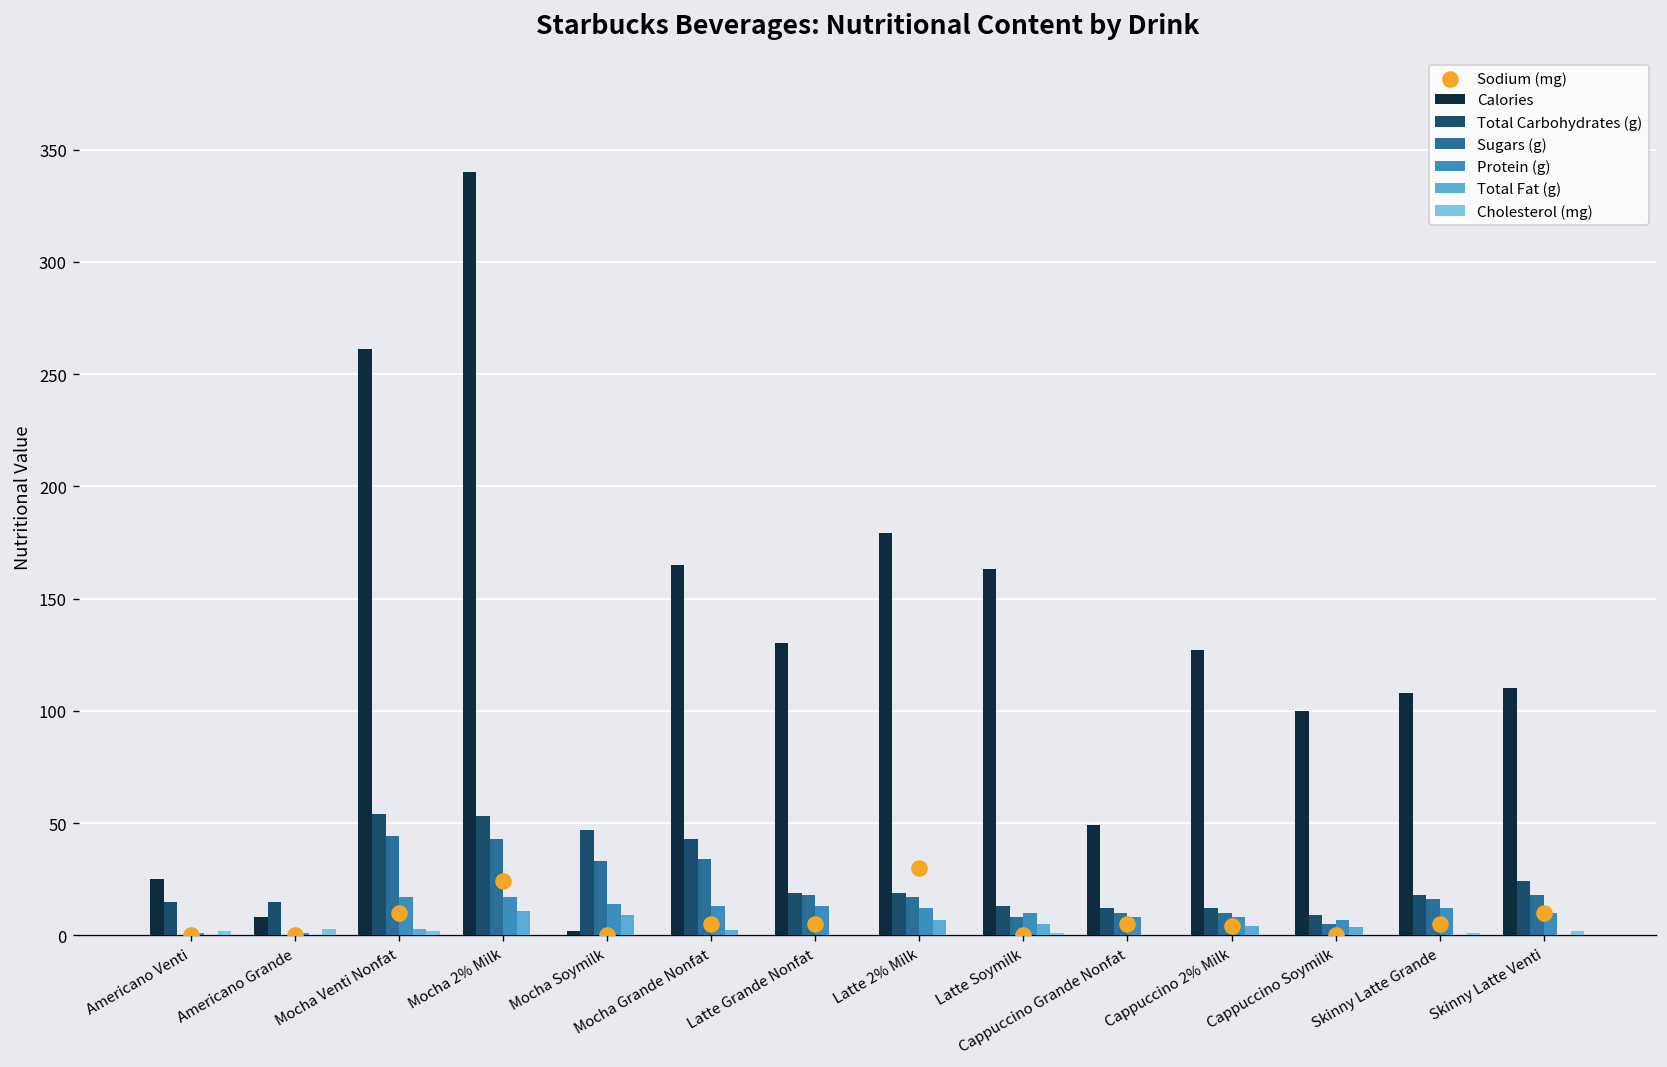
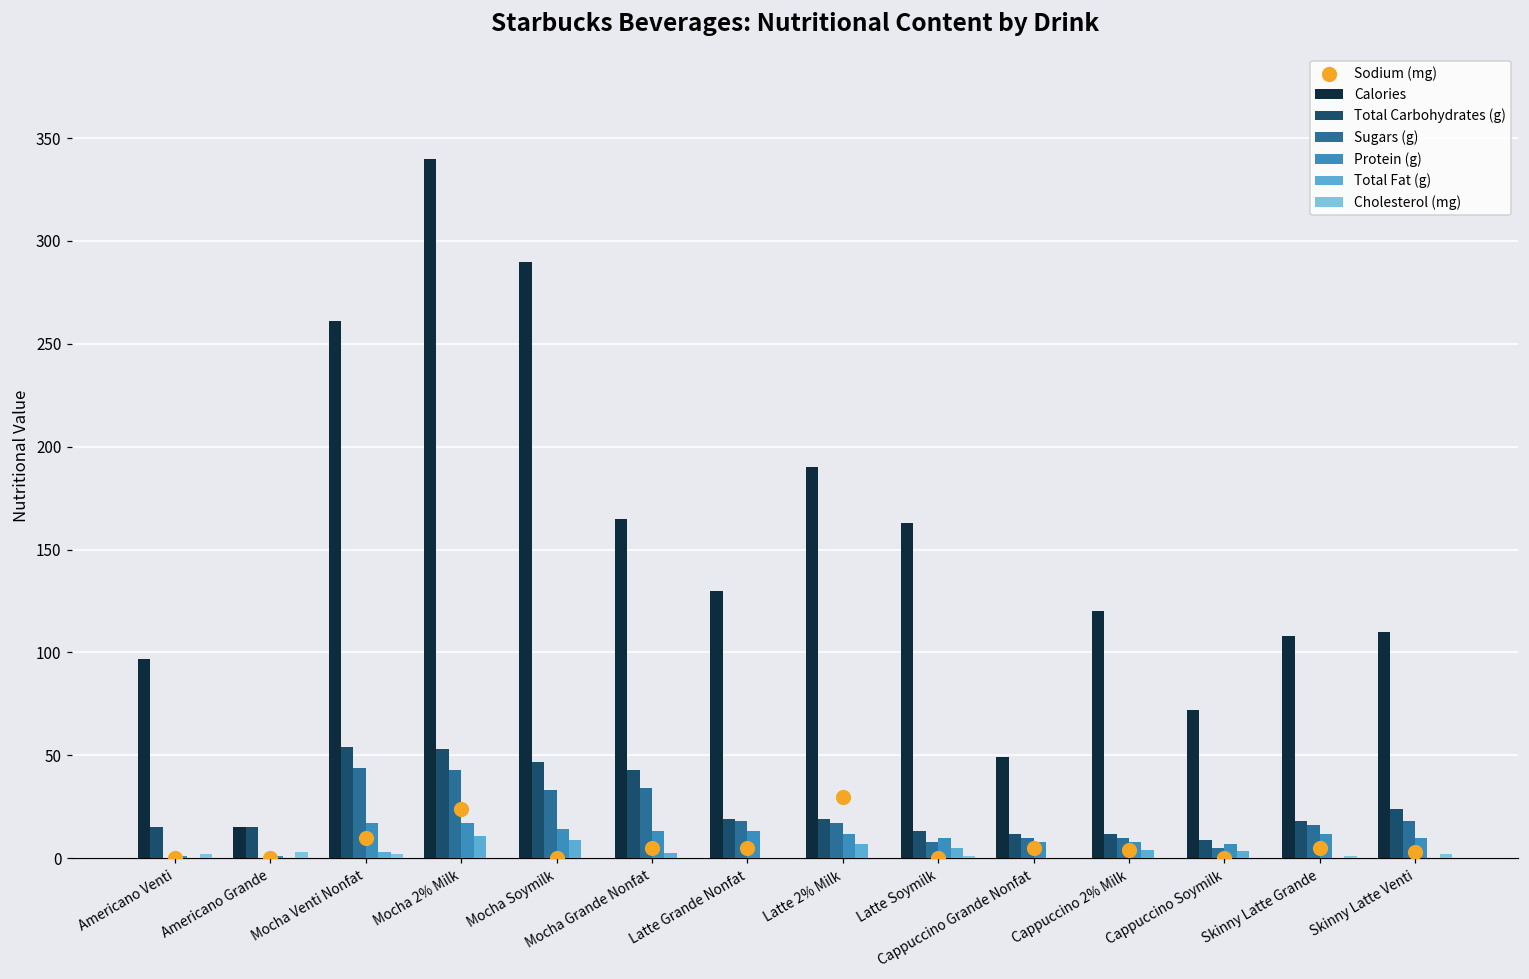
  {
    "Calories": {
-     "Americano Venti": 25,
-     "Americano Grande": 8,
+     "Americano Venti": 97,
+     "Americano Grande": 15,
      "Mocha Venti Nonfat": 261,
      "Mocha 2% Milk": 340,
-     "Mocha Soymilk": 2,
+     "Mocha Soymilk": 290,
      "Mocha Grande Nonfat": 165,
      "Latte Grande Nonfat": 130,
-     "Latte 2% Milk": 179,
+     "Latte 2% Milk": 190,
      "Latte Soymilk": 163,
      "Cappuccino Grande Nonfat": 49,
-     "Cappuccino 2% Milk": 127,
-     "Cappuccino Soymilk": 100,
+     "Cappuccino 2% Milk": 120,
+     "Cappuccino Soymilk": 72,
      "Skinny Latte Grande": 108,
      "Skinny Latte Venti": 110
    },
    "Sodium (mg)": {
-     "Skinny Latte Venti": 10
+     "Skinny Latte Venti": 3
    }
  }
